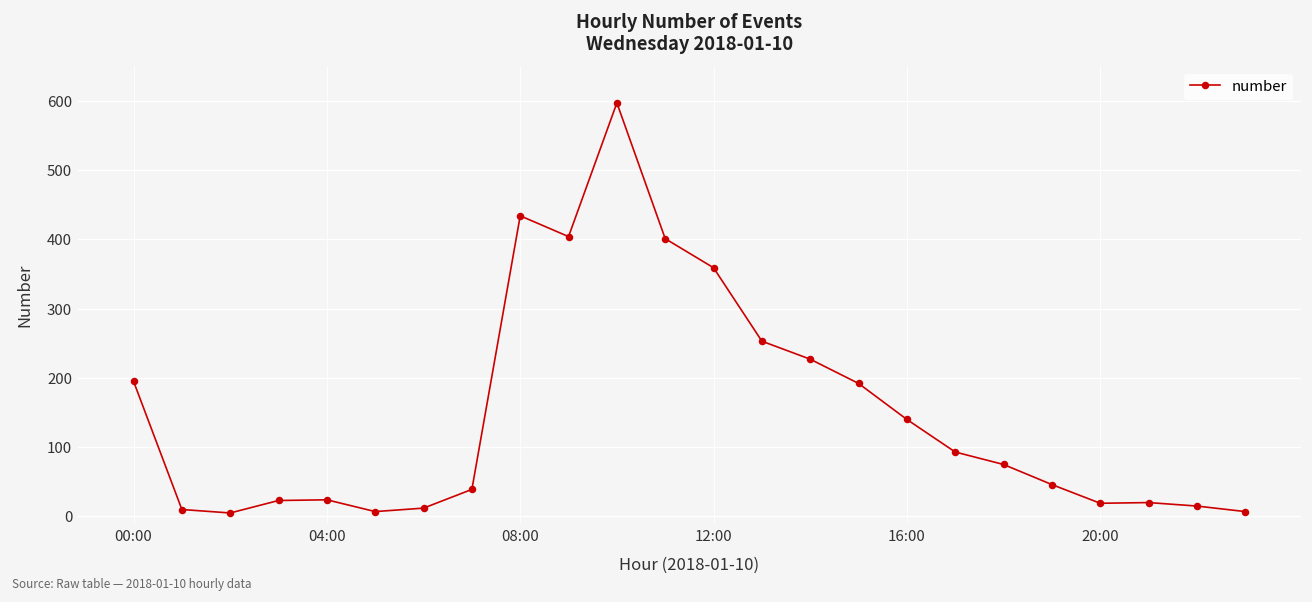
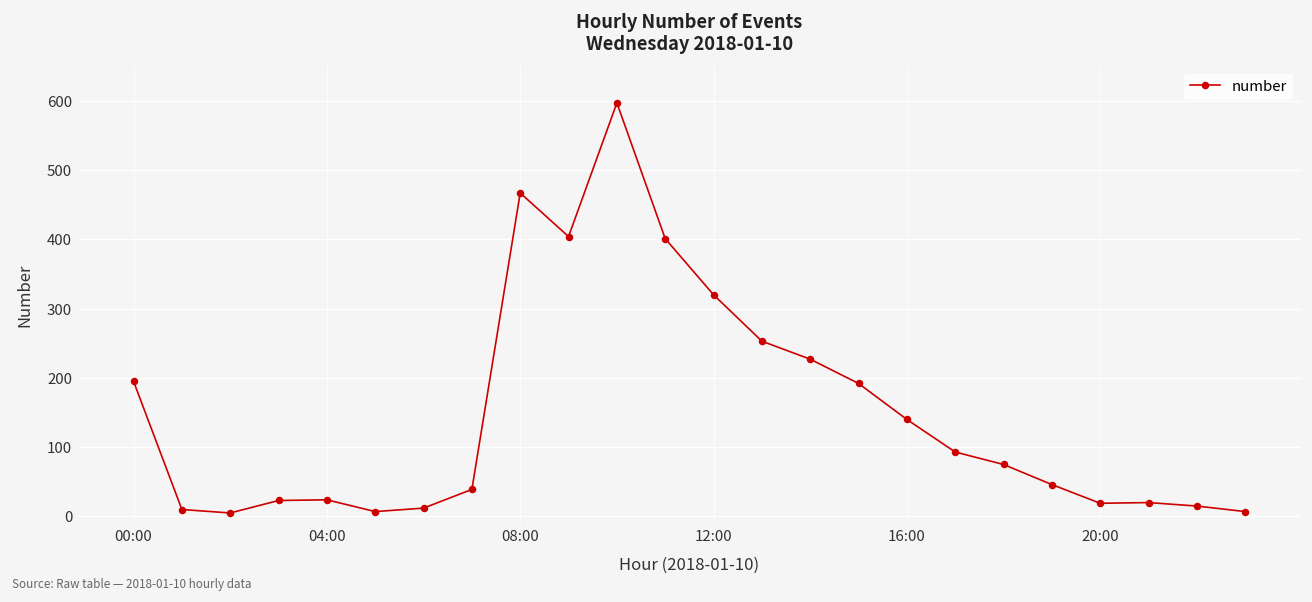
  {
    "00:00": 200,
    "04:00": 20,
-   "08:00": 430,
-   "12:00": 360,
+   "08:00": 470,
+   "12:00": 320,
    "16:00": 140,
    "20:00": 20
  }
